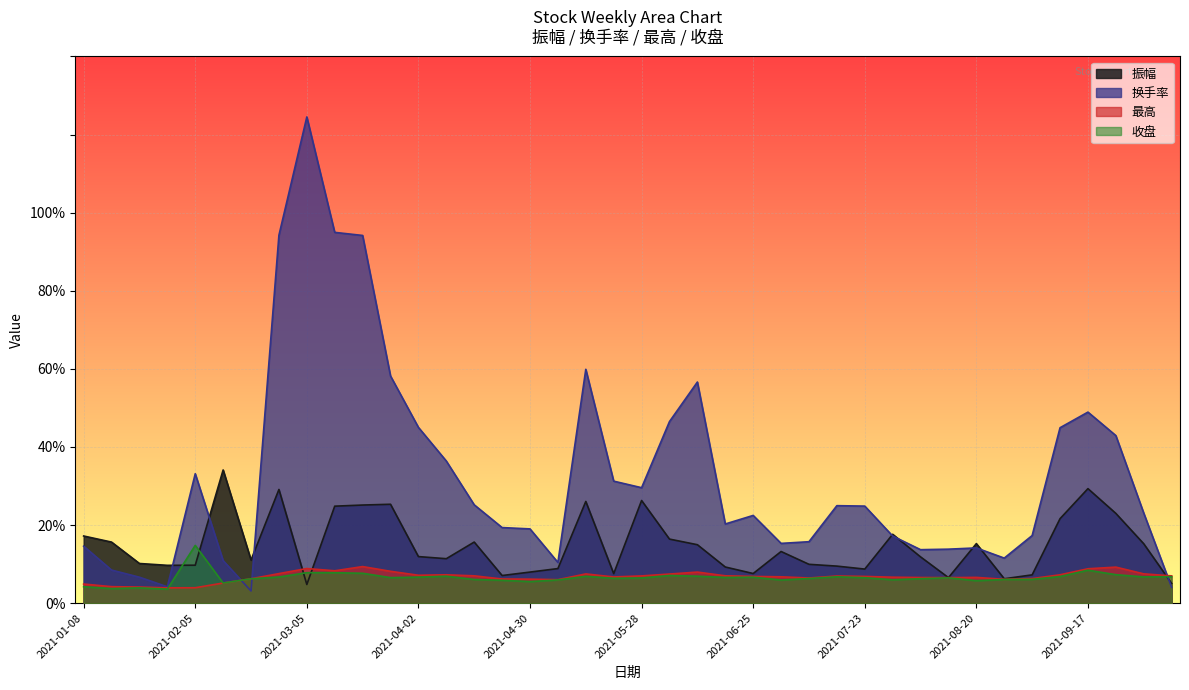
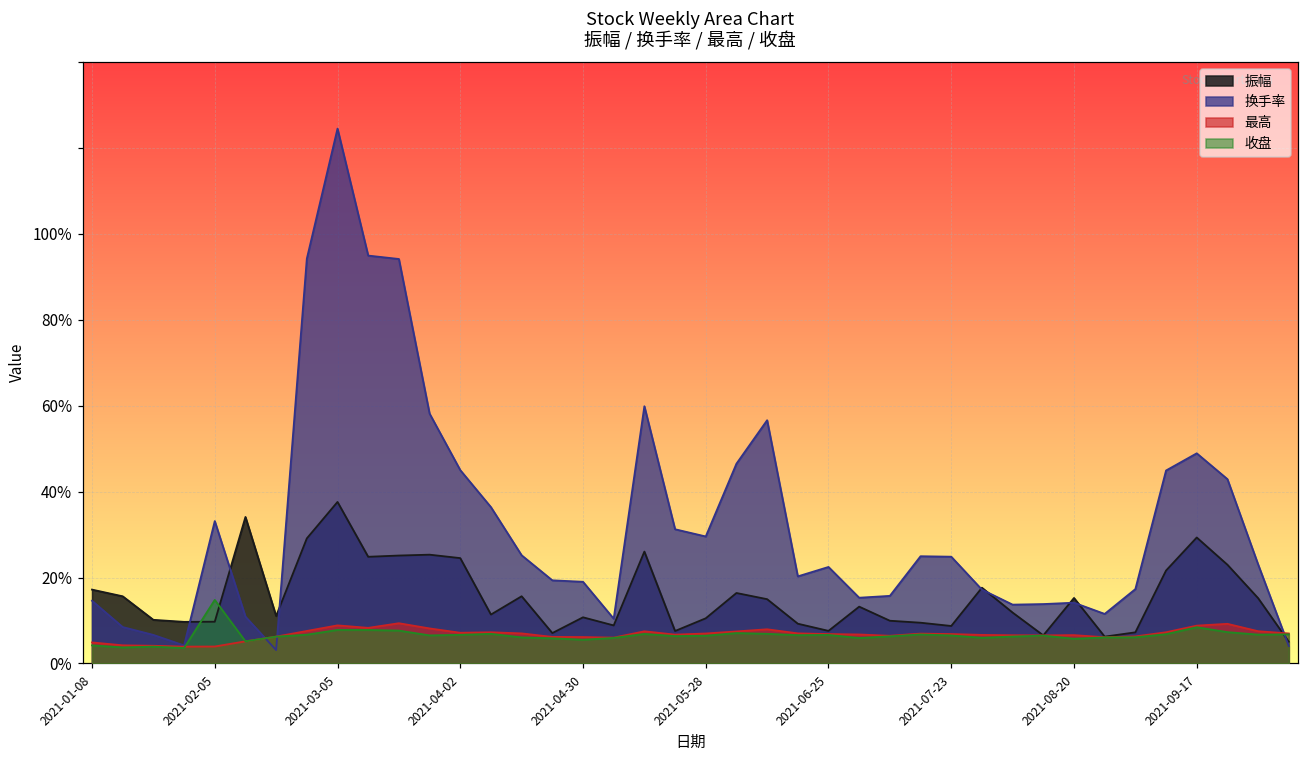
  {
    "振幅": {
      "2021-01-08": "17%",
      "2021-02-05": "10%",
-     "2021-03-05": "5%",
-     "2021-04-02": "12%",
-     "2021-04-30": "8%",
-     "2021-05-28": "26%",
+     "2021-03-05": "38%",
+     "2021-04-02": "25%",
+     "2021-04-30": "11%",
+     "2021-05-28": "11%",
      "2021-06-25": "8%",
      "2021-07-23": "9%",
      "2021-08-20": "15%",
      "2021-09-17": "29%"
    },
    "换手率": {
      "2021-01-08": "15%",
      "2021-02-05": "33%",
      "2021-03-05": "125%",
      "2021-04-02": "45%",
      "2021-04-30": "19%",
      "2021-05-28": "30%",
      "2021-06-25": "22%",
      "2021-07-23": "25%",
      "2021-08-20": "14%",
      "2021-09-17": "49%"
    },
    "最高": {
      "2021-01-08": "5%",
      "2021-02-05": "4%",
      "2021-03-05": "9%",
      "2021-08-20": "7%"
    },
    "收盘": {
      "2021-01-08": "4%",
      "2021-02-05": "15%",
      "2021-03-05": "8%",
      "2021-08-20": "6%"
    }
  }
